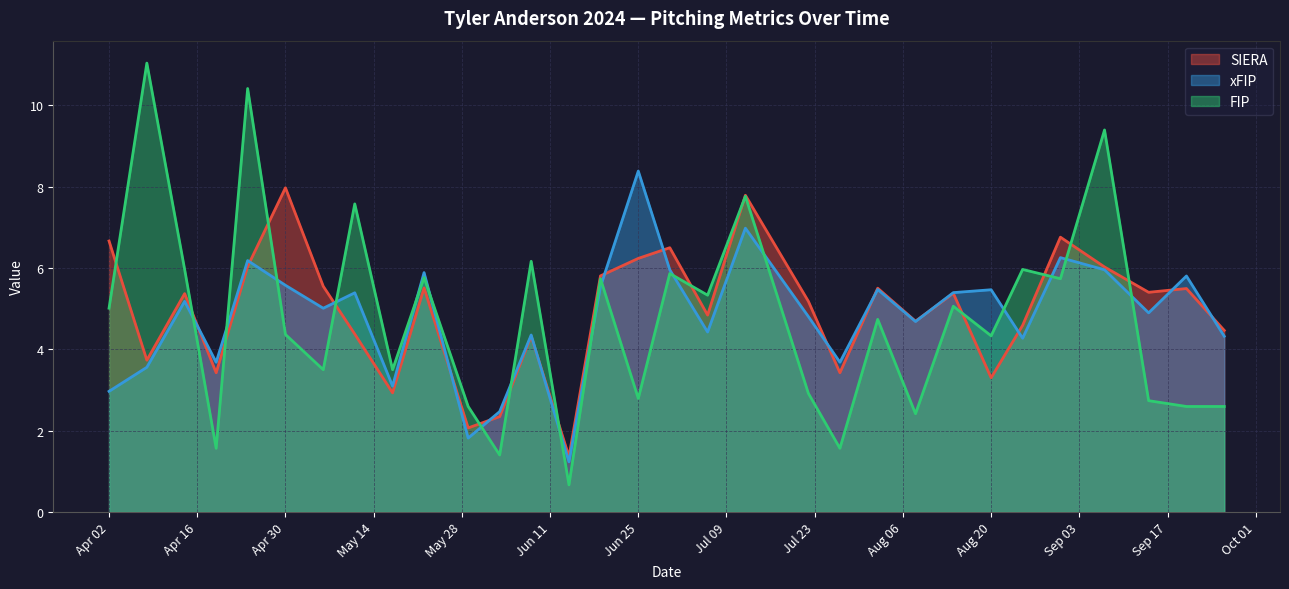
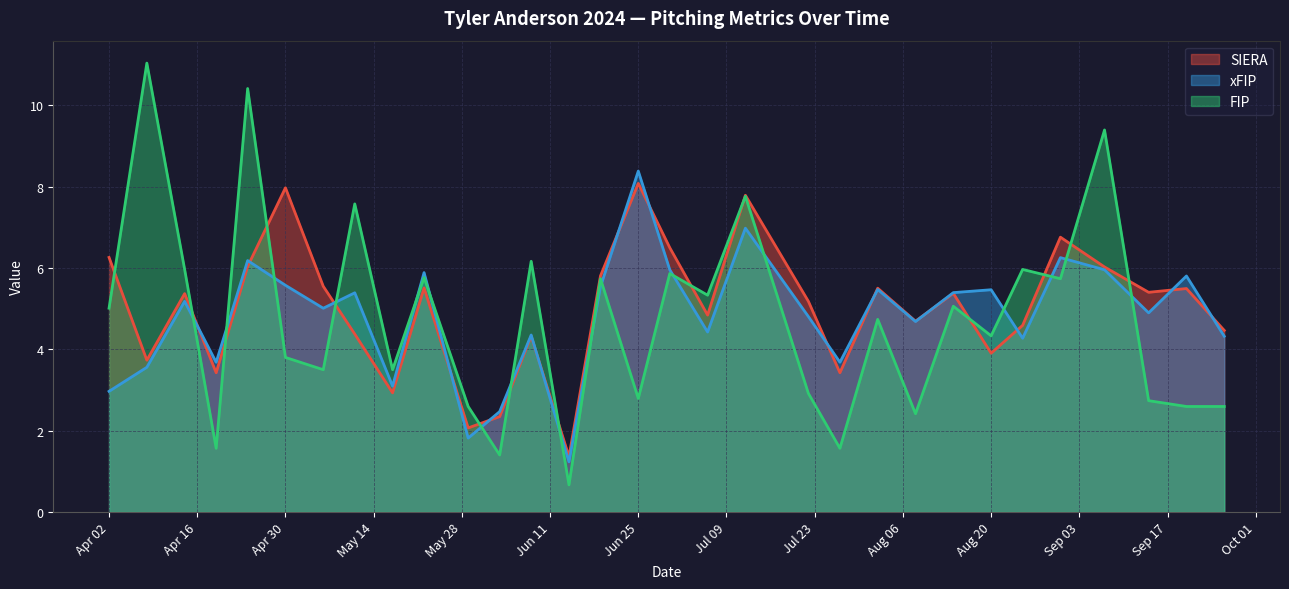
  {
    "SIERA": {
-     "Apr 02": 6.7,
+     "Apr 02": 6.3,
      "Apr 30": 8.0,
-     "Jun 25": 6.2,
-     "Aug 20": 3.3
+     "Jun 25": 8.1,
+     "Aug 20": 3.9
    },
    "xFIP": {
      "Apr 02": 3.0,
      "Apr 30": 5.6,
      "Jun 25": 8.4,
      "Aug 20": 5.5
    },
    "FIP": {
      "Apr 02": 5.0,
-     "Apr 30": 4.4,
+     "Apr 30": 3.8,
      "Jun 25": 2.8,
      "Aug 20": 4.3
    }
  }
